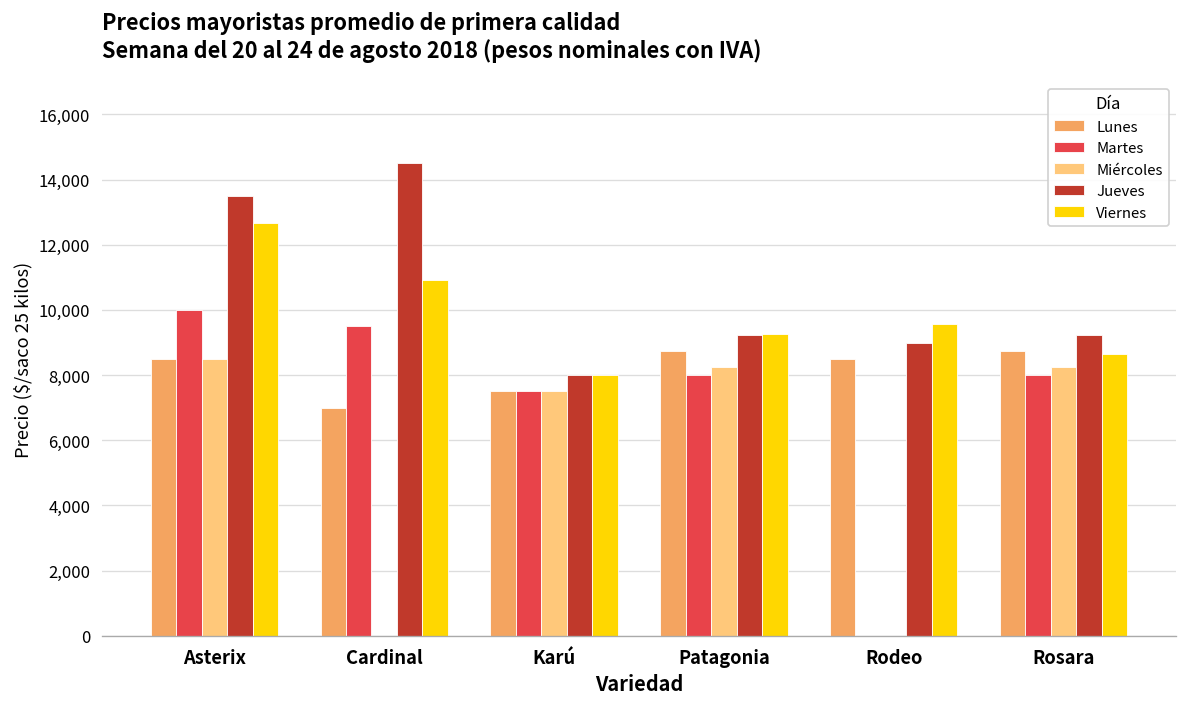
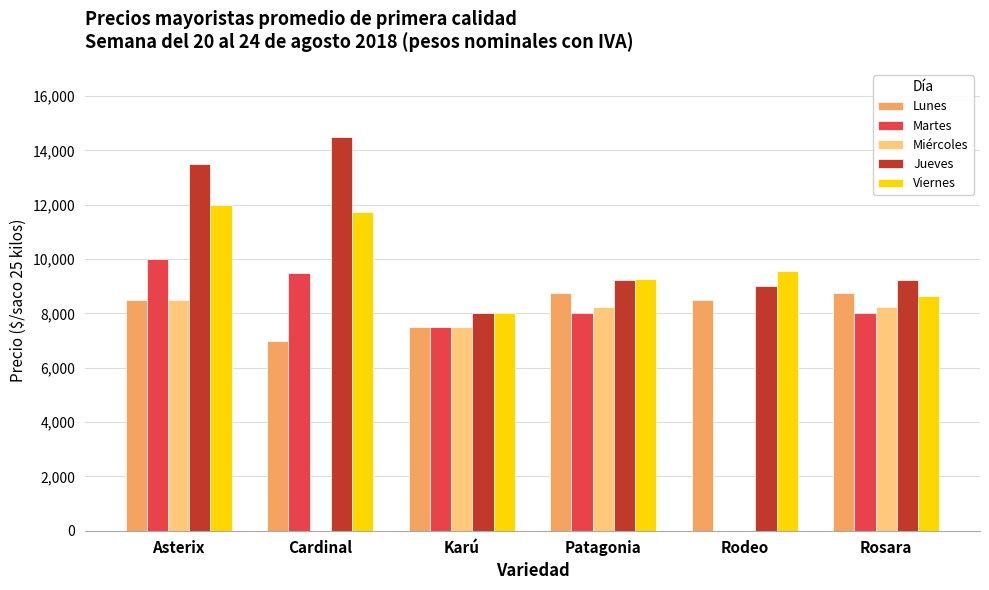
  {
    "Viernes": {
-     "Asterix": "12,700",
-     "Cardinal": "10,900",
+     "Asterix": "12,000",
+     "Cardinal": "11,800",
      "Karú": "8,000",
      "Patagonia": "9,300",
      "Rodeo": "9,600",
      "Rosara": "8,700"
    }
  }
